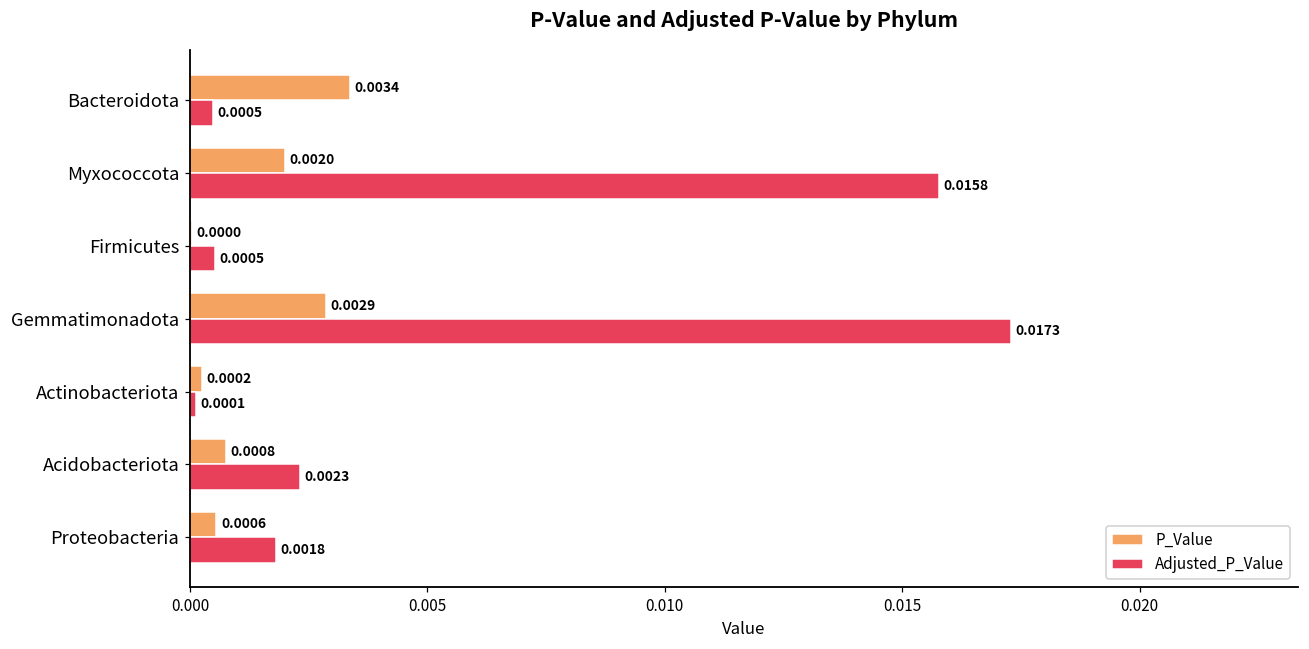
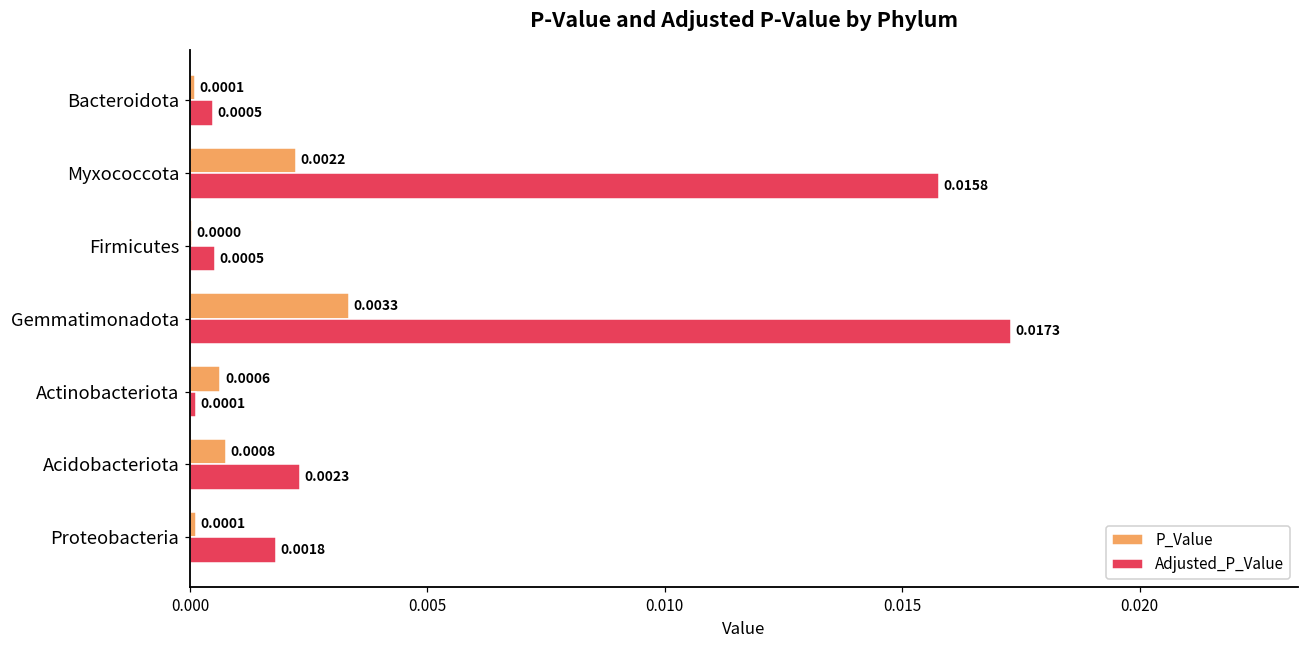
  {
    "P_Value": {
-     "Bacteroidota": 0.0034,
-     "Myxococcota": 0.0020,
+     "Bacteroidota": 0.0001,
+     "Myxococcota": 0.0022,
      "Firmicutes": 0.0000,
-     "Gemmatimonadota": 0.0029,
-     "Actinobacteriota": 0.0002,
+     "Gemmatimonadota": 0.0033,
+     "Actinobacteriota": 0.0006,
      "Acidobacteriota": 0.0008,
-     "Proteobacteria": 0.0006
+     "Proteobacteria": 0.0001
    },
    "Adjusted_P_Value": {
      "Bacteroidota": 0.0005,
      "Myxococcota": 0.0158,
      "Firmicutes": 0.0005,
      "Gemmatimonadota": 0.0173,
      "Actinobacteriota": 0.0001,
      "Acidobacteriota": 0.0023,
      "Proteobacteria": 0.0018
    }
  }
